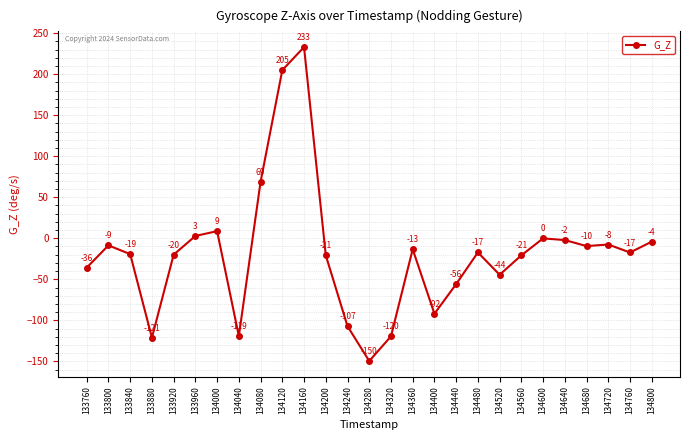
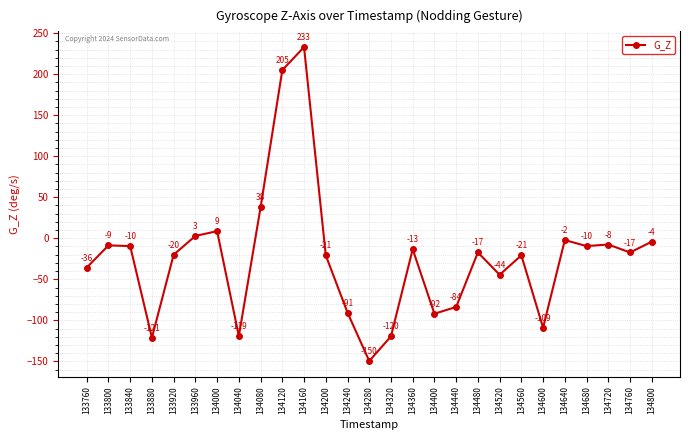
  {
    "133760": -36,
    "133800": -9,
-   "133840": -19,
+   "133840": -10,
    "133880": -121,
    "133920": -20,
    "133960": 3,
    "134000": 9,
    "134040": -119,
-   "134080": 69,
+   "134080": 38,
    "134120": 205,
    "134160": 233,
    "134200": -21,
-   "134240": -107,
+   "134240": -91,
    "134280": -150,
    "134320": -120,
    "134360": -13,
    "134400": -92,
-   "134440": -56,
+   "134440": -84,
    "134480": -17,
    "134520": -44,
    "134560": -21,
-   "134600": 0,
+   "134600": -109,
    "134640": -2,
    "134680": -10,
    "134720": -8,
    "134760": -17,
    "134800": -4
  }
